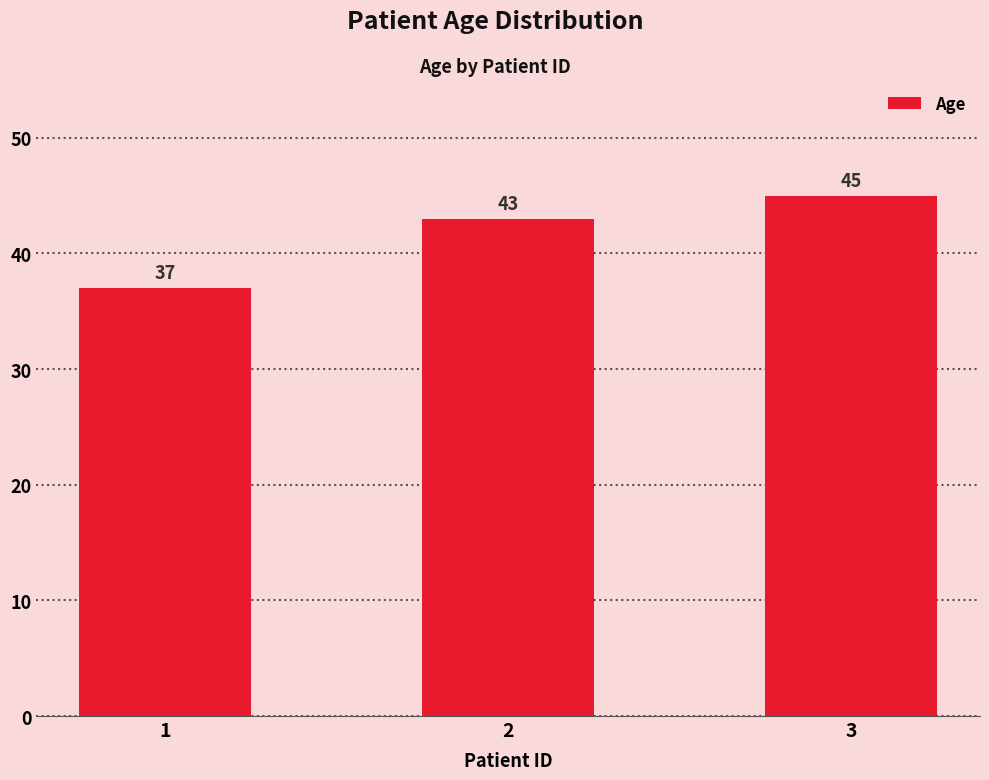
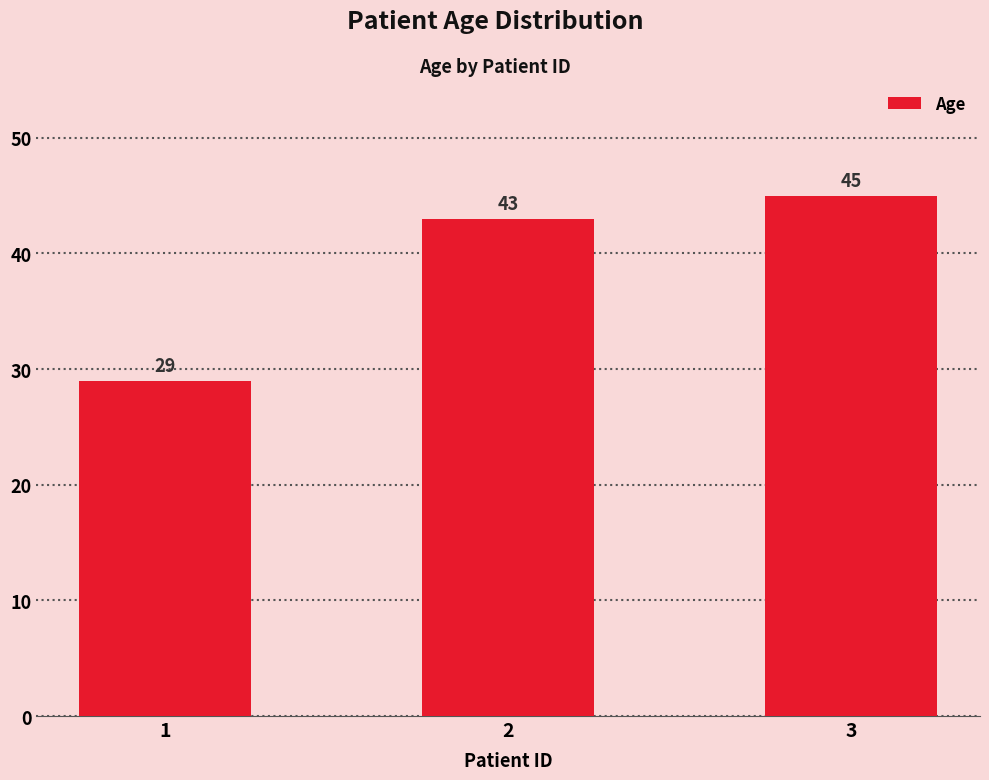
  {
-   "1": 37,
+   "1": 29,
    "2": 43,
    "3": 45
  }
